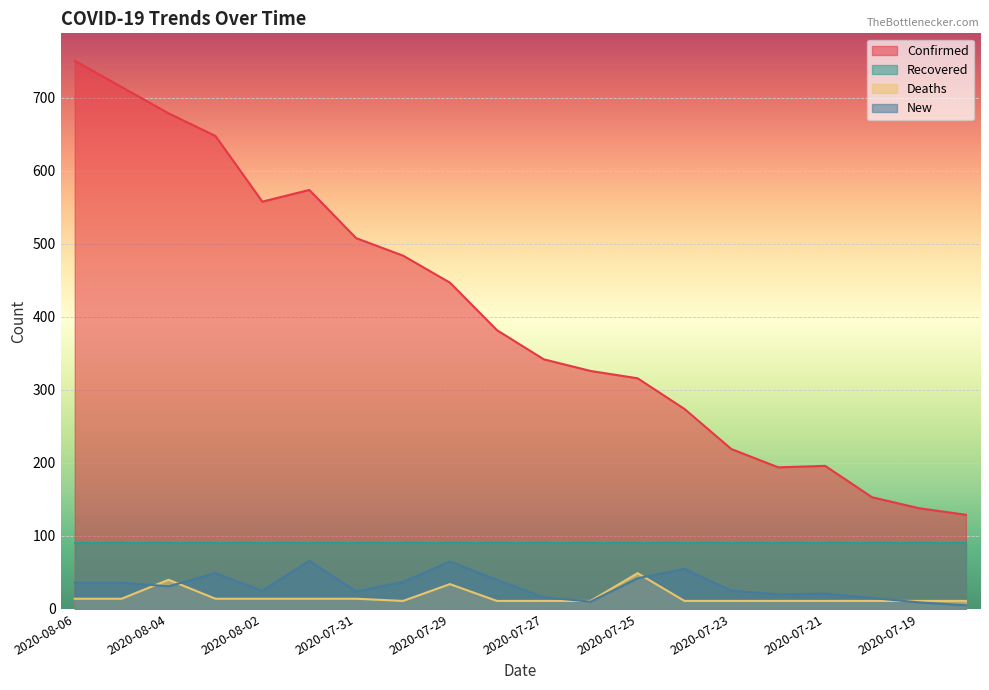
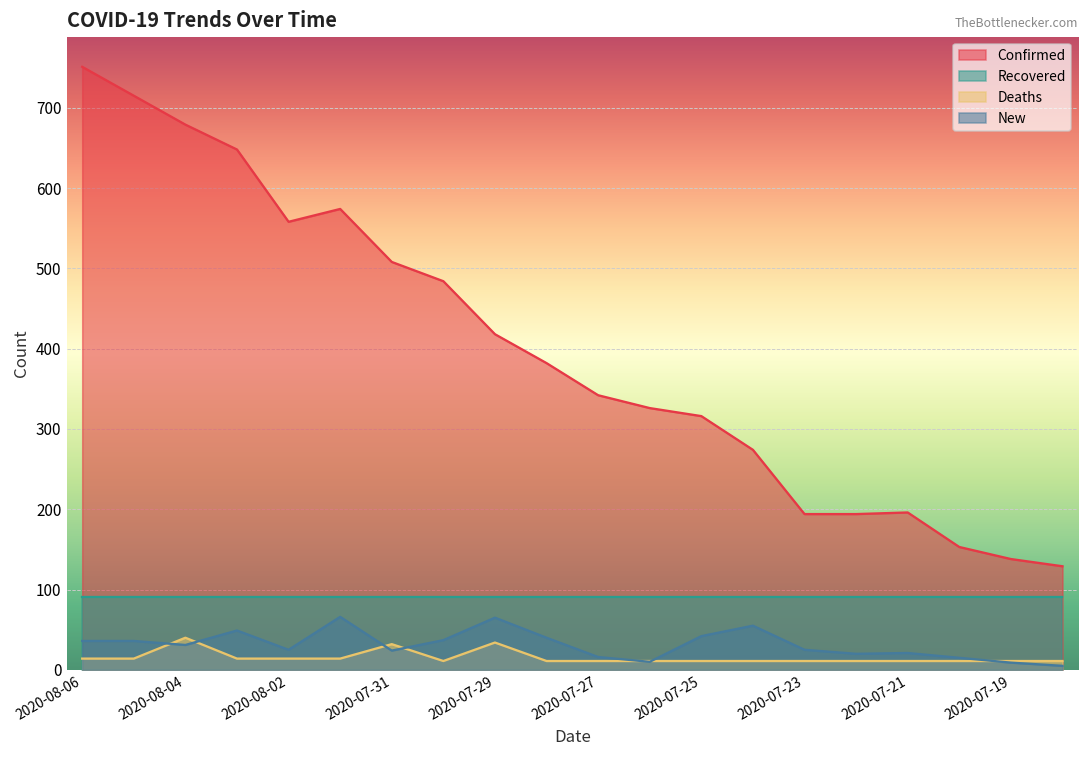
  {
    "Confirmed": {
      "2020-08-06": 750,
      "2020-08-04": 680,
      "2020-08-02": 560,
      "2020-07-31": 510,
-     "2020-07-29": 450,
+     "2020-07-29": 420,
      "2020-07-27": 340,
      "2020-07-25": 320,
-     "2020-07-23": 220,
+     "2020-07-23": 190,
      "2020-07-21": 200,
      "2020-07-19": 140
    },
    "Deaths": {
      "2020-08-06": 10,
      "2020-08-04": 40,
      "2020-08-02": 10,
-     "2020-07-31": 10,
+     "2020-07-31": 30,
      "2020-07-29": 30,
      "2020-07-27": 10,
-     "2020-07-25": 50,
+     "2020-07-25": 10,
      "2020-07-23": 10,
      "2020-07-21": 10
    }
  }
